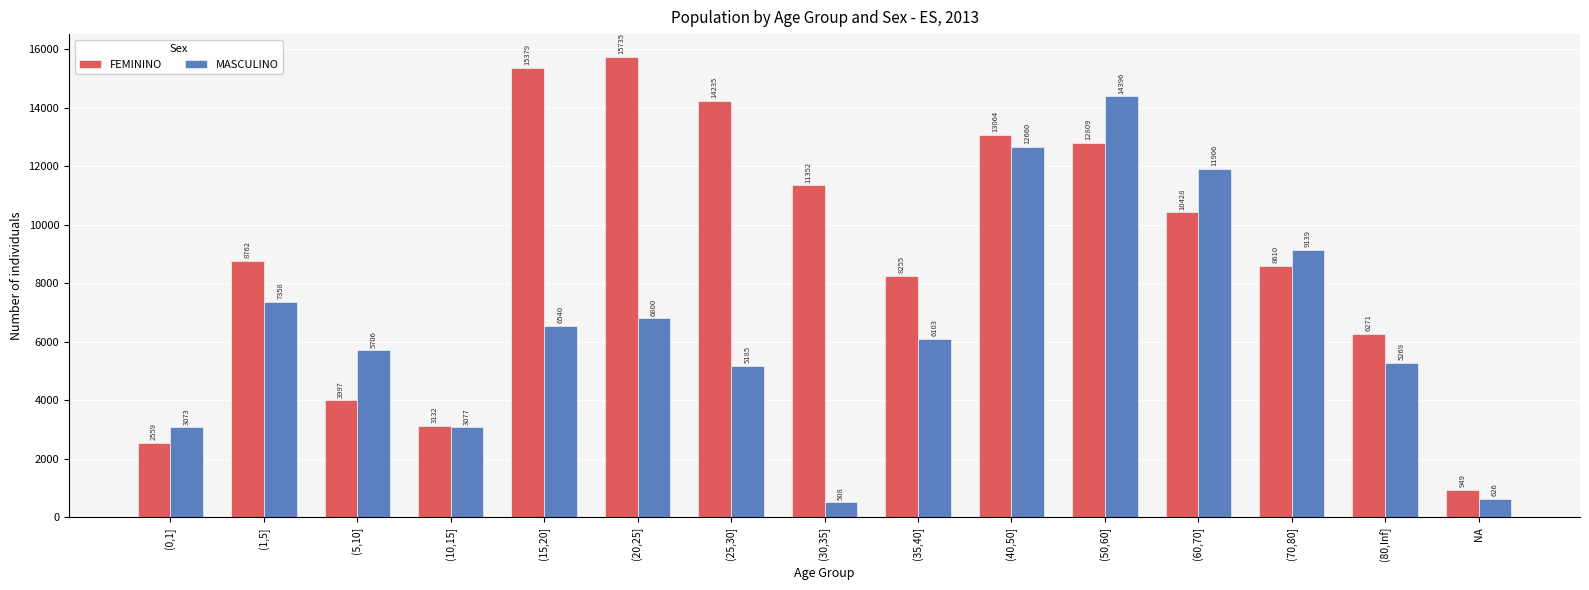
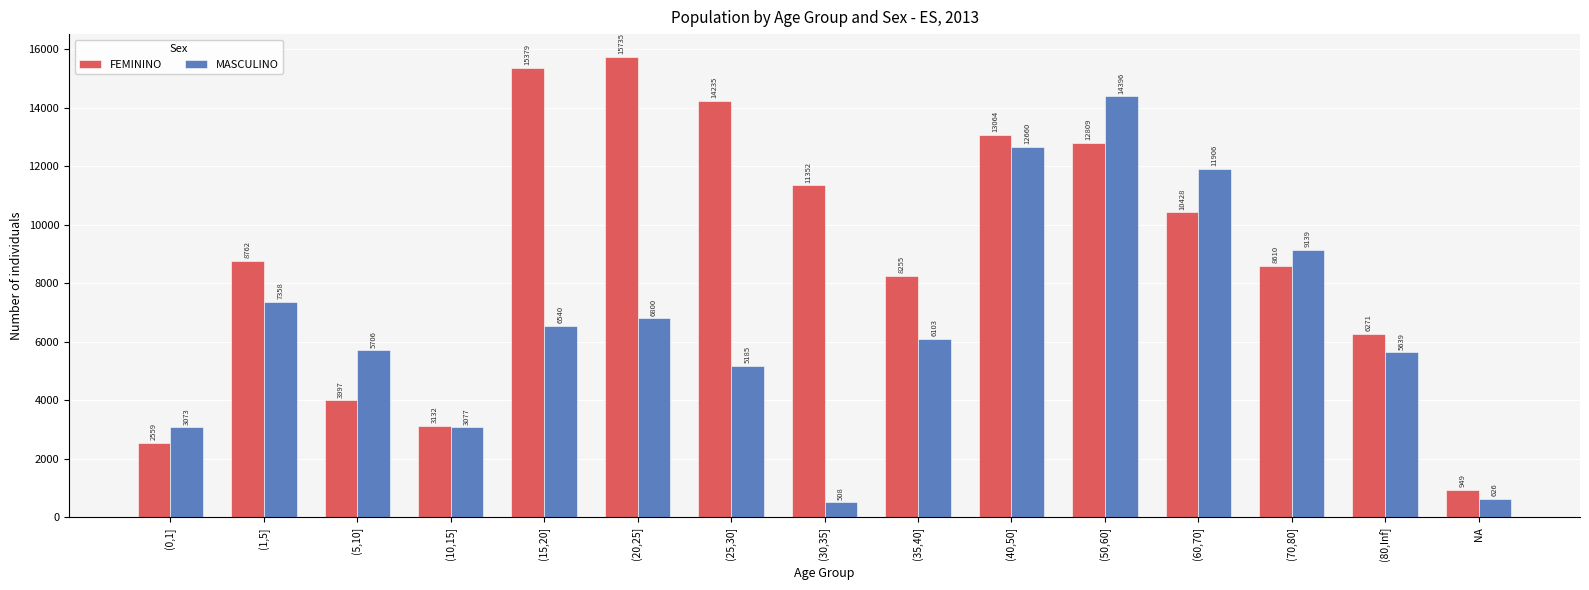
  {
    "FEMININO": {
      "(0,1]": 2559,
      "(1,5]": 8762,
      "(5,10]": 3997,
      "(10,15]": 3132,
      "(15,20]": 15379,
      "(20,25]": 15735,
      "(25,30]": 14235,
      "(30,35]": 11352,
      "(35,40]": 8255,
      "(40,50]": 13064,
      "(50,60]": 12809,
      "(60,70]": 10428,
      "(70,80]": 8610,
      "(80,Inf]": 6271,
      "NA": 949
    },
    "MASCULINO": {
      "(0,1]": 3073,
      "(1,5]": 7358,
      "(5,10]": 5706,
      "(10,15]": 3077,
      "(15,20]": 6540,
      "(20,25]": 6800,
      "(25,30]": 5185,
      "(30,35]": 508,
      "(35,40]": 6103,
      "(40,50]": 12660,
      "(50,60]": 14396,
      "(60,70]": 11906,
      "(70,80]": 9139,
-     "(80,Inf]": 5269,
+     "(80,Inf]": 5639,
      "NA": 626
    }
  }
